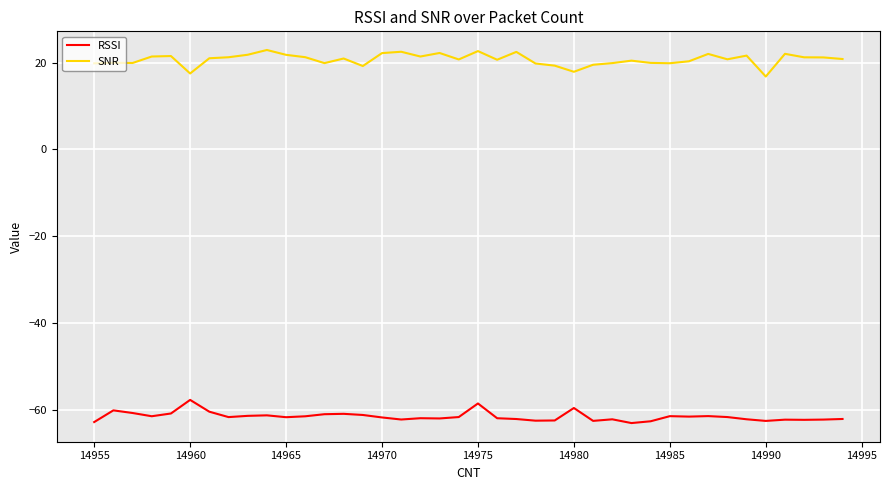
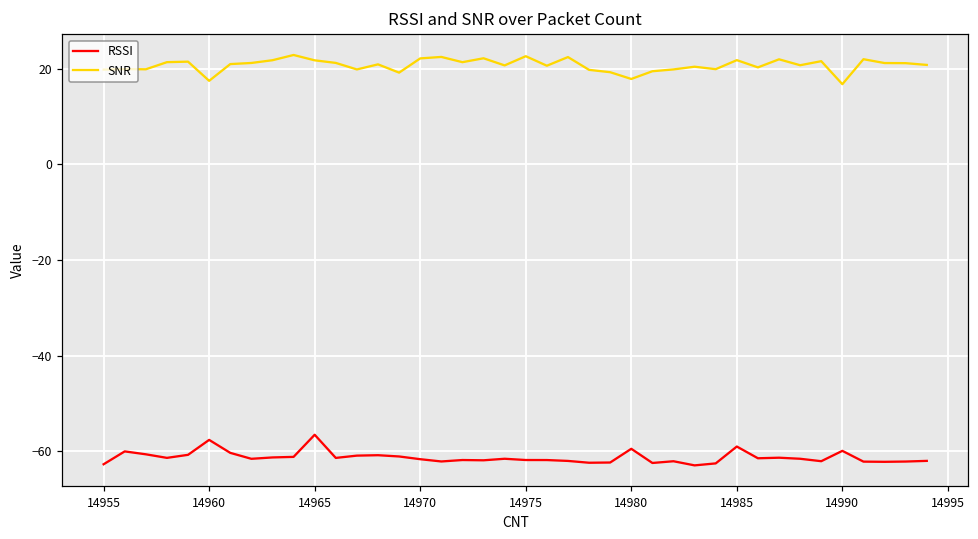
  {
    "RSSI": {
      "14955": -63,
      "14960": -58,
-     "14965": -62,
+     "14965": -57,
      "14970": -62,
-     "14975": -58,
+     "14975": -62,
      "14980": -60,
-     "14985": -61,
-     "14990": -62
+     "14985": -59,
+     "14990": -60
    },
    "SNR": {
      "14960": 17,
      "14965": 22,
      "14970": 22,
      "14975": 23,
      "14980": 18,
-     "14985": 20,
+     "14985": 22,
      "14990": 17
    }
  }
